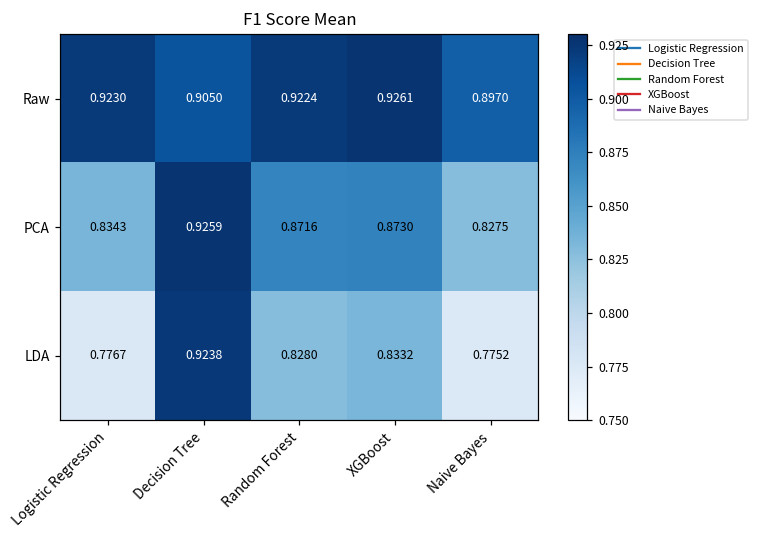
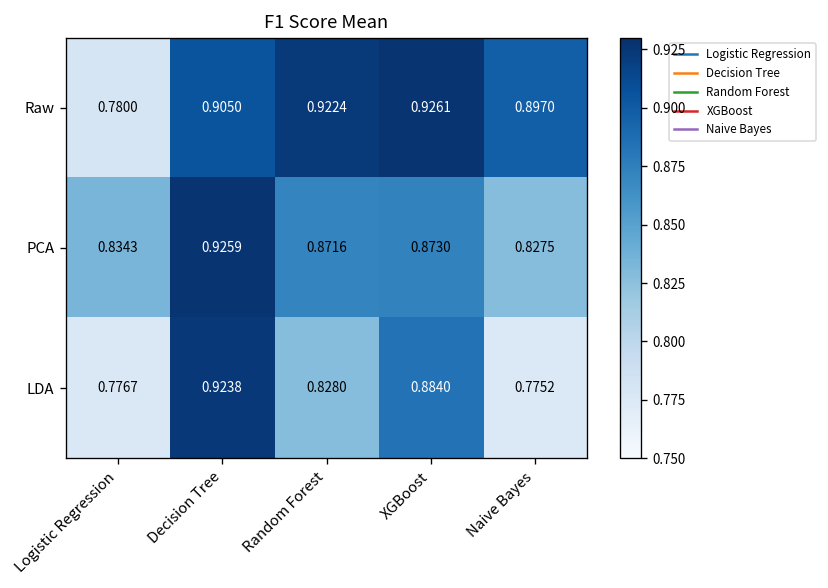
  {
    "Raw": {
-     "Logistic Regression": 0.9230,
+     "Logistic Regression": 0.7800,
      "Decision Tree": 0.9050,
      "Random Forest": 0.9224,
      "XGBoost": 0.9261,
      "Naive Bayes": 0.8970
    },
    "PCA": {
      "Logistic Regression": 0.8343,
      "Decision Tree": 0.9259,
      "Random Forest": 0.8716,
      "XGBoost": 0.8730,
      "Naive Bayes": 0.8275
    },
    "LDA": {
      "Logistic Regression": 0.7767,
      "Decision Tree": 0.9238,
      "Random Forest": 0.8280,
-     "XGBoost": 0.8332,
+     "XGBoost": 0.8840,
      "Naive Bayes": 0.7752
    }
  }
